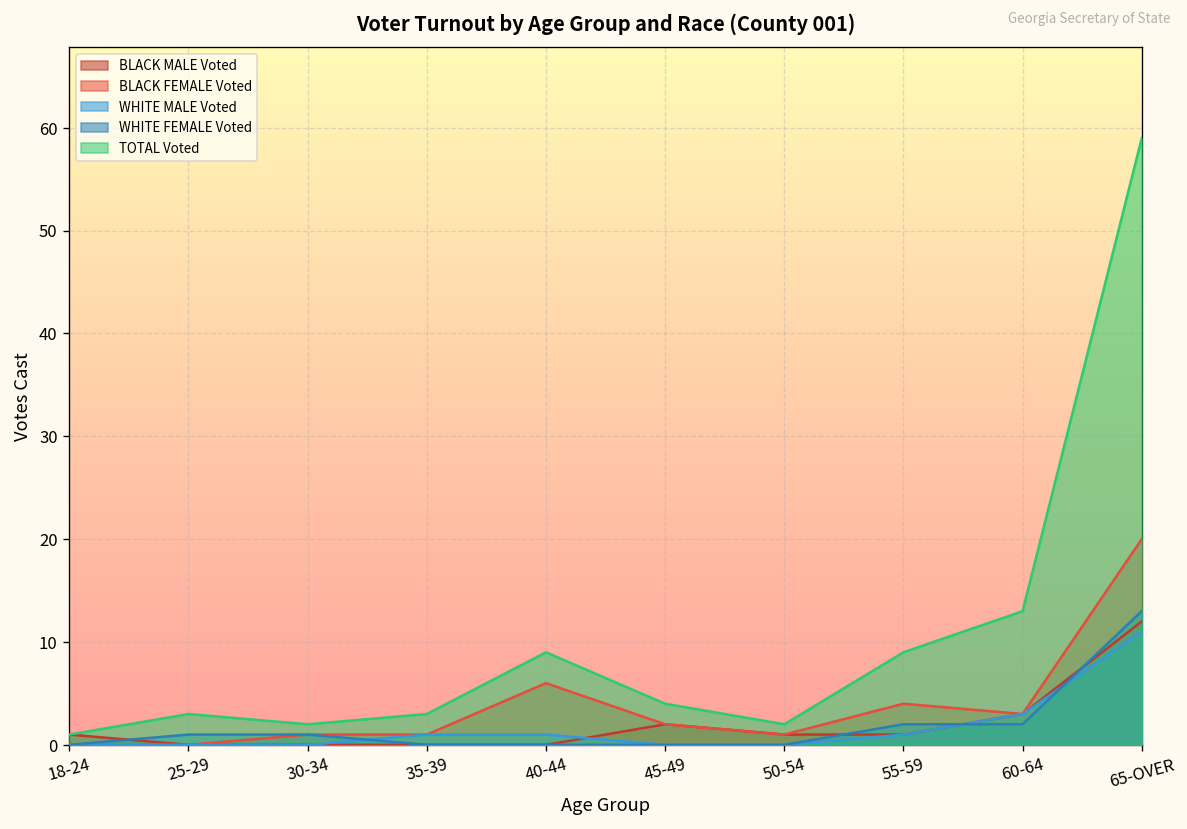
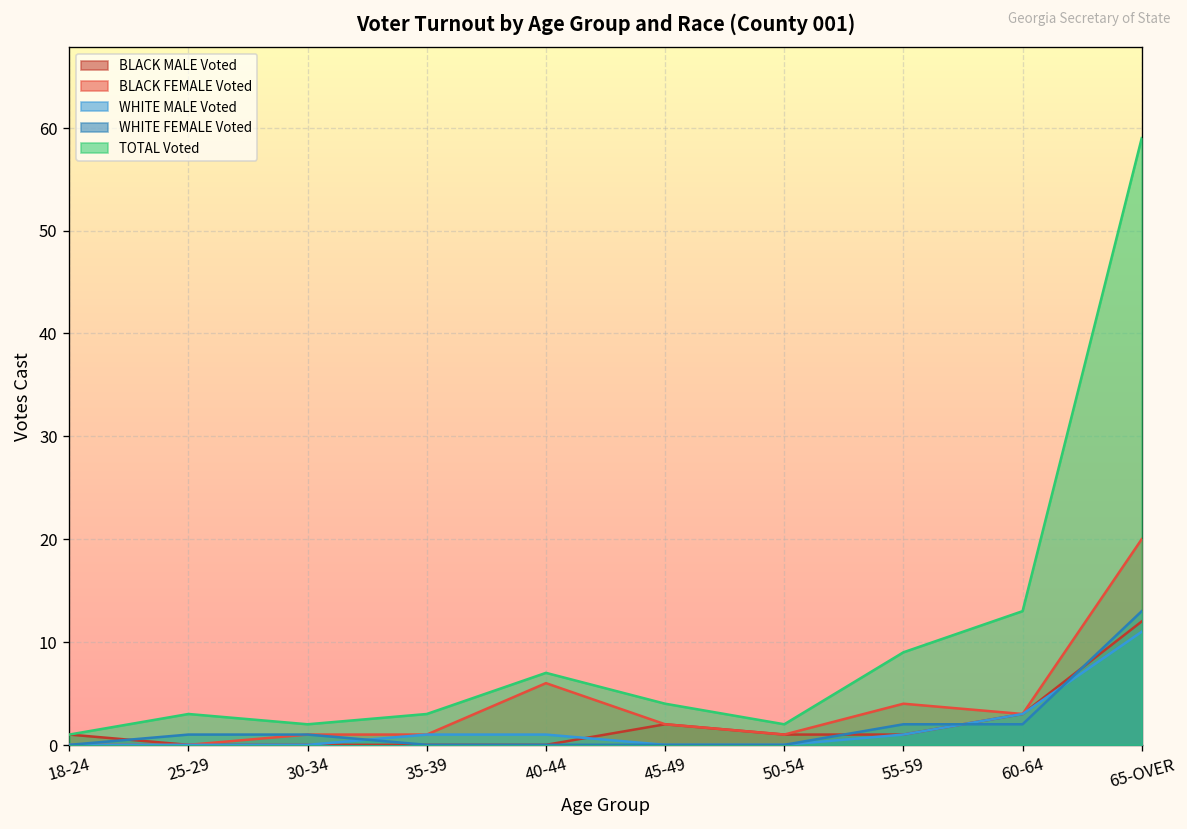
  {
    "TOTAL Voted": {
      "25-29": 3,
      "30-34": 2,
      "35-39": 3,
-     "40-44": 9,
+     "40-44": 7,
      "45-49": 4,
      "50-54": 2,
      "55-59": 9,
      "60-64": 13,
      "65-OVER": 59
    }
  }
